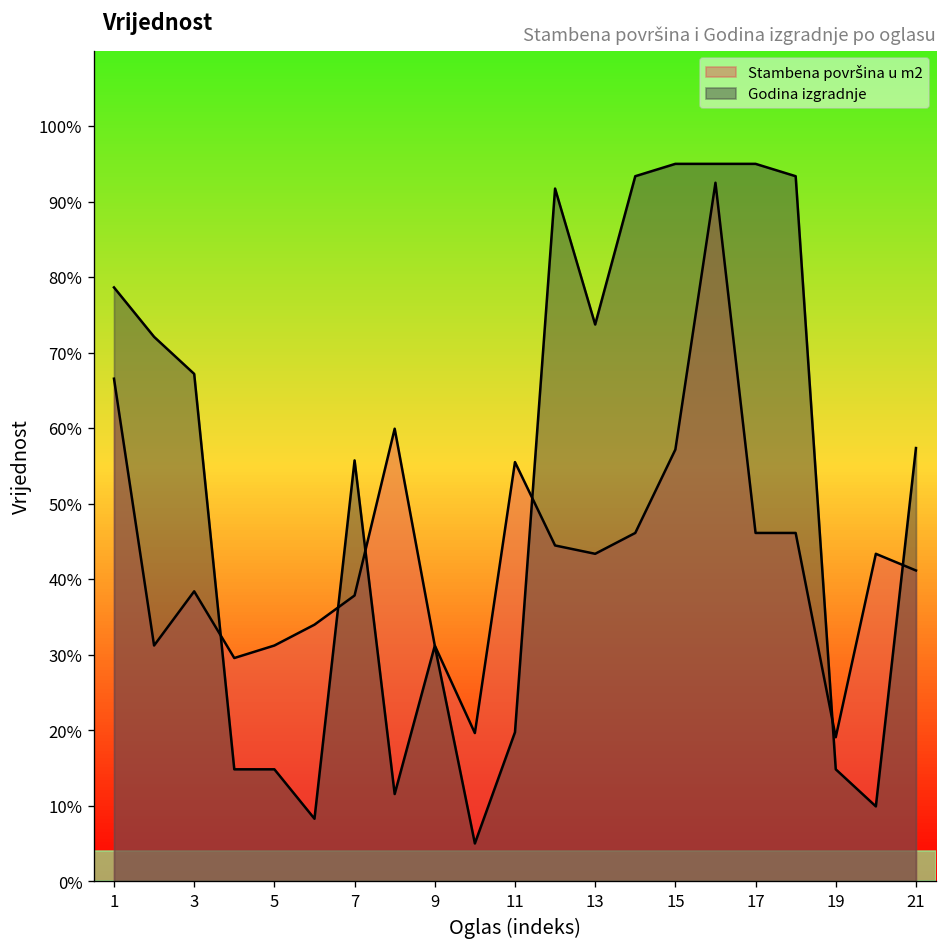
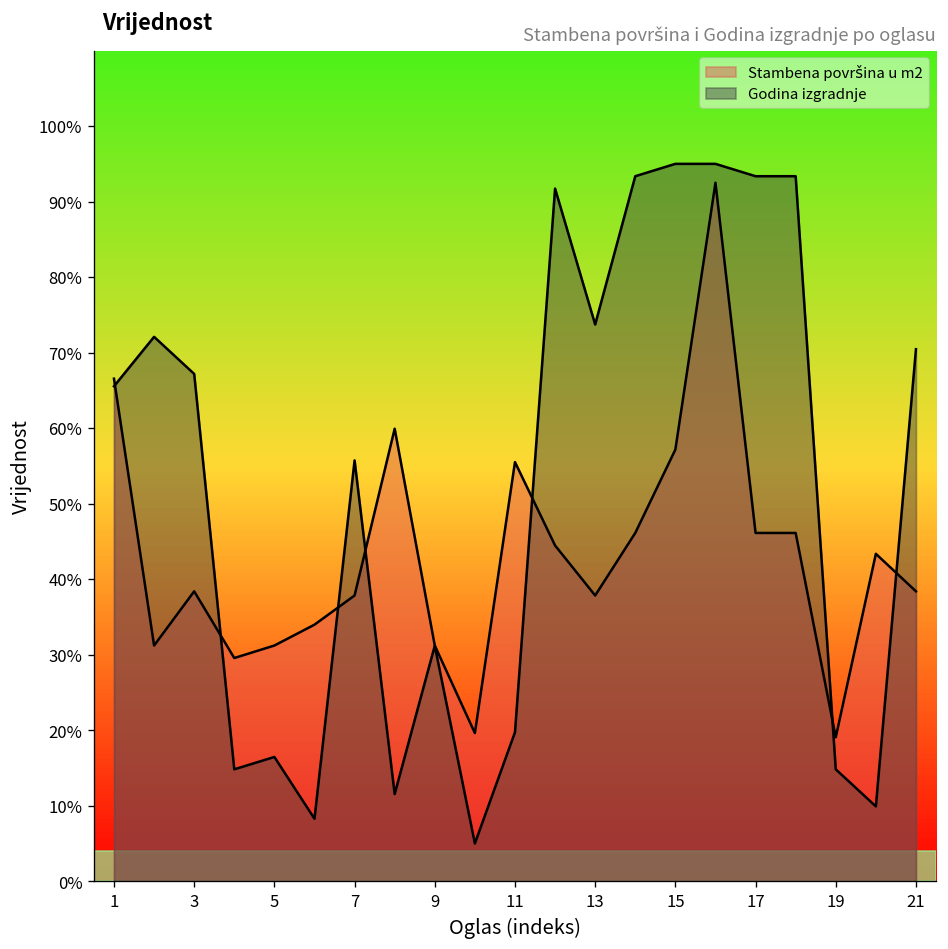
  {
    "Stambena površina u m2": {
      "1": "67%",
      "3": "38%",
      "5": "31%",
      "7": "38%",
      "11": "56%",
-     "13": "43%",
+     "13": "38%",
      "15": "57%",
      "17": "46%",
      "19": "19%",
-     "21": "41%"
+     "21": "38%"
    },
    "Godina izgradnje": {
-     "1": "79%",
+     "1": "66%",
      "3": "67%",
-     "5": "15%",
+     "5": "16%",
      "7": "56%",
      "11": "20%",
      "13": "74%",
      "15": "95%",
-     "17": "95%",
+     "17": "93%",
      "19": "15%",
-     "21": "57%"
+     "21": "70%"
    }
  }
